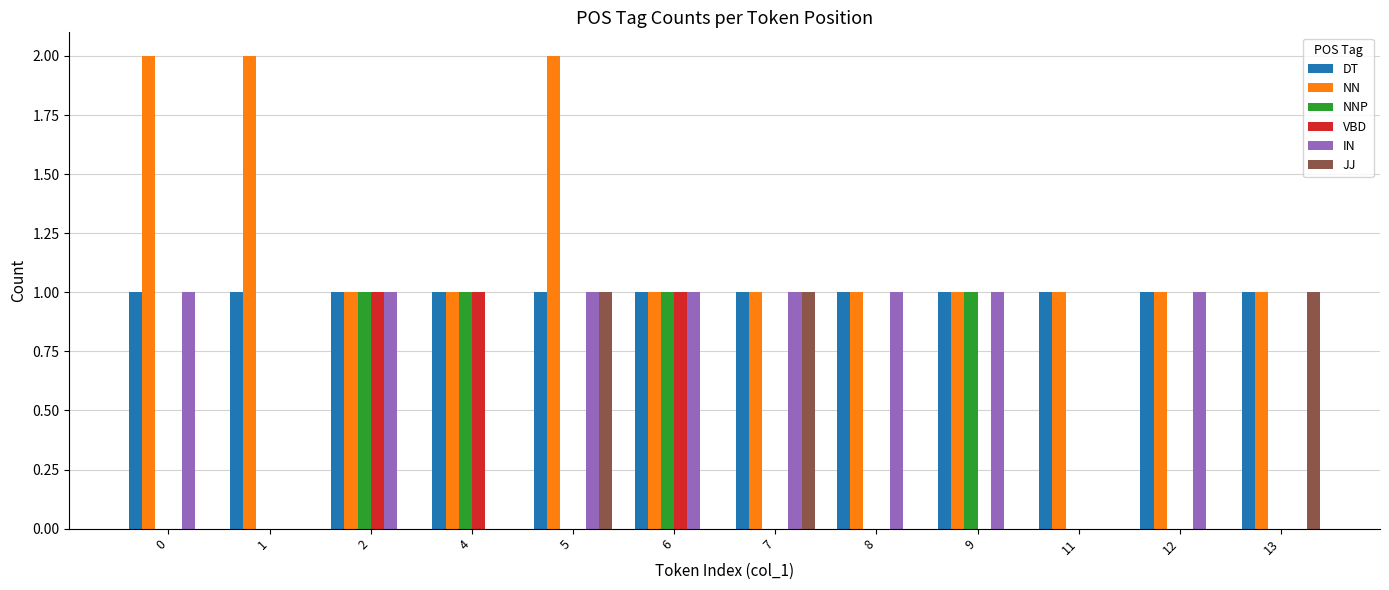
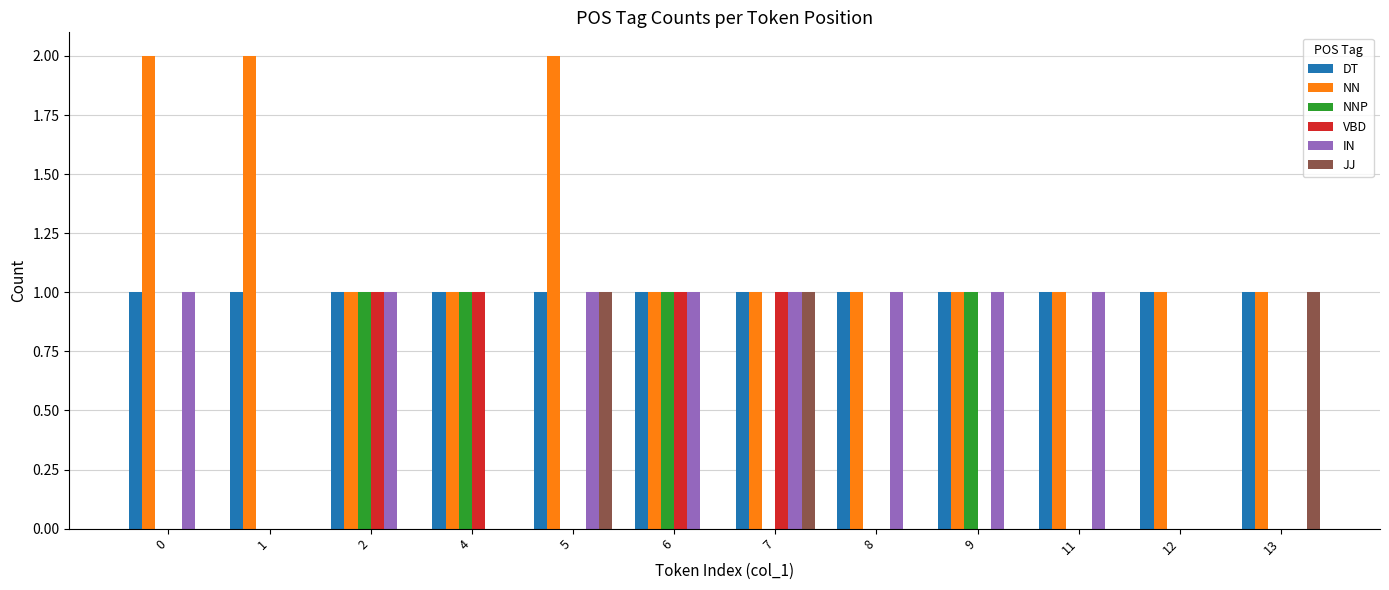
  {
    "DT": {
      "0": 1,
      "1": 1,
      "2": 1,
      "4": 1,
      "5": 1,
      "6": 1,
      "7": 1,
      "8": 1,
      "9": 1,
      "11": 1,
      "12": 1,
      "13": 1
    },
    "NN": {
      "0": 2,
      "1": 2,
      "2": 1,
      "4": 1,
      "5": 2,
      "6": 1,
      "7": 1,
      "8": 1,
      "9": 1,
      "11": 1,
      "12": 1,
      "13": 1
    },
    "NNP": {
      "0": 0,
      "1": 0,
      "2": 1,
      "4": 1,
      "5": 0,
      "6": 1,
      "7": 0,
      "8": 0,
      "9": 1,
      "11": 0,
      "12": 0,
      "13": 0
    },
    "VBD": {
      "0": 0,
      "1": 0,
      "2": 1,
      "4": 1,
      "5": 0,
      "6": 1,
-     "7": 0,
+     "7": 1,
      "8": 0,
      "9": 0,
      "11": 0,
      "12": 0,
      "13": 0
    },
    "IN": {
      "0": 1,
      "1": 0,
      "2": 1,
      "4": 0,
      "5": 1,
      "6": 1,
      "7": 1,
      "8": 1,
      "9": 1,
-     "11": 0,
-     "12": 1,
+     "11": 1,
+     "12": 0,
      "13": 0
    },
    "JJ": {
      "0": 0,
      "1": 0,
      "2": 0,
      "4": 0,
      "5": 1,
      "6": 0,
      "7": 1,
      "8": 0,
      "9": 0,
      "11": 0,
      "12": 0,
      "13": 1
    }
  }
